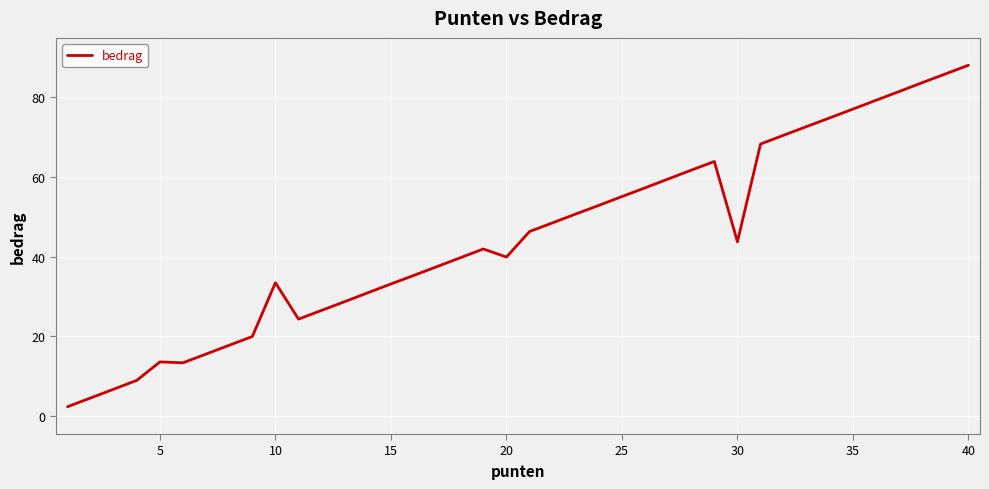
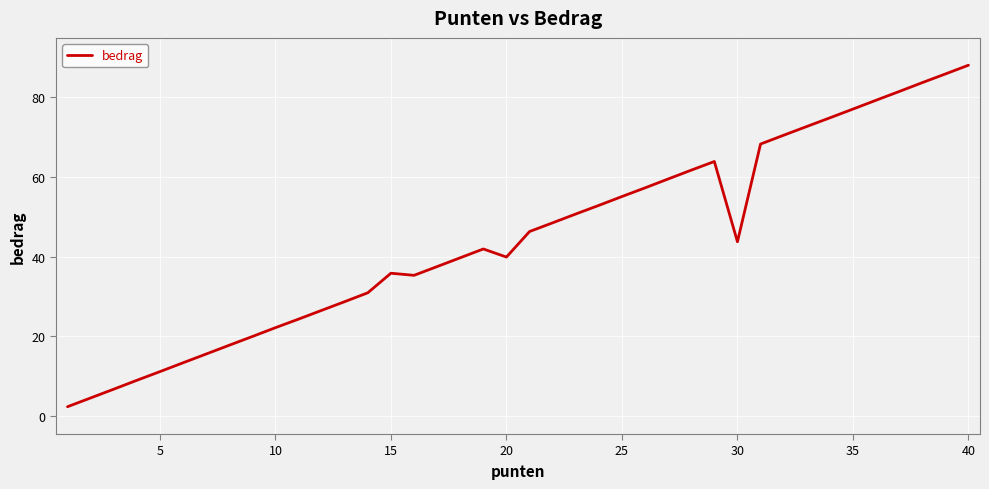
  {
-   "5": 14,
-   "10": 33,
-   "15": 33,
+   "5": 11,
+   "10": 22,
+   "15": 36,
    "20": 40,
    "25": 55,
    "30": 44,
    "35": 77,
    "40": 88
  }
